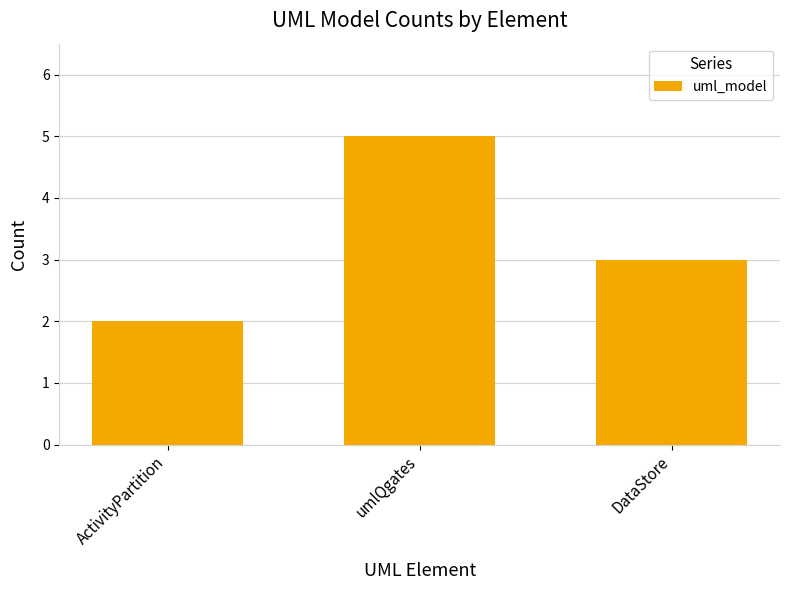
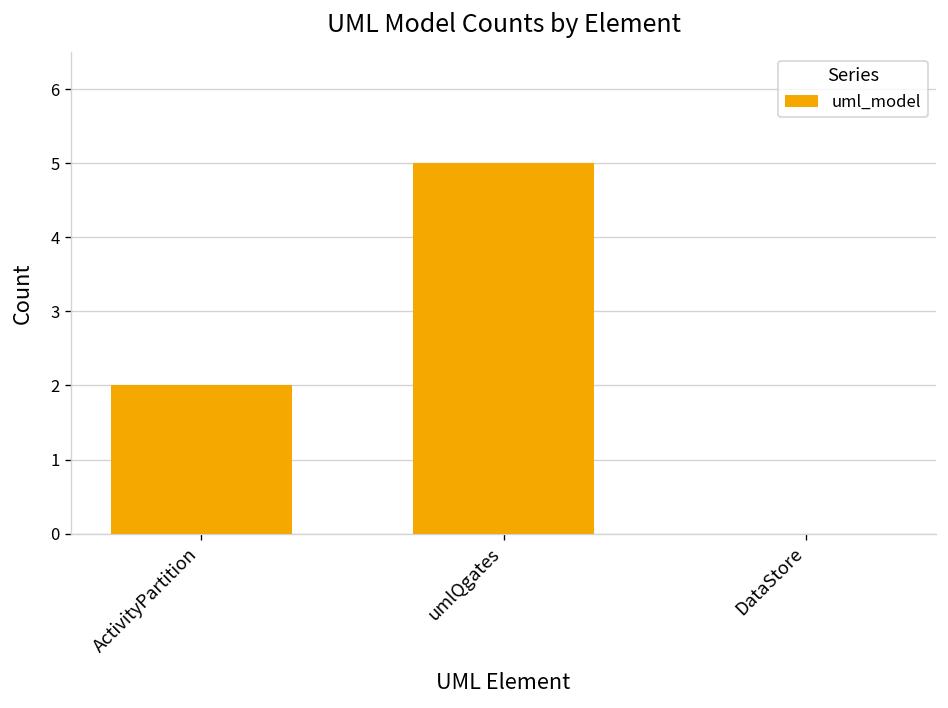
  {
    "ActivityPartition": 2,
    "umlQgates": 5,
-   "DataStore": 3
+   "DataStore": 0
  }
